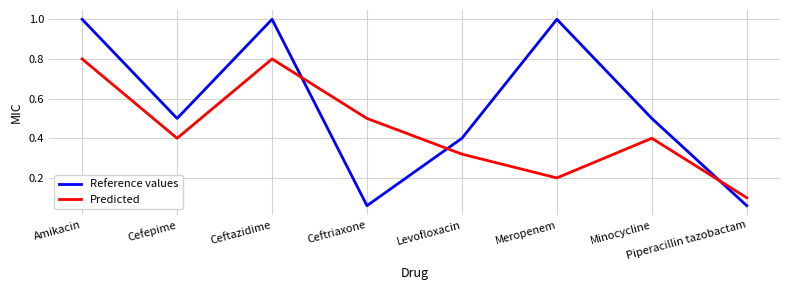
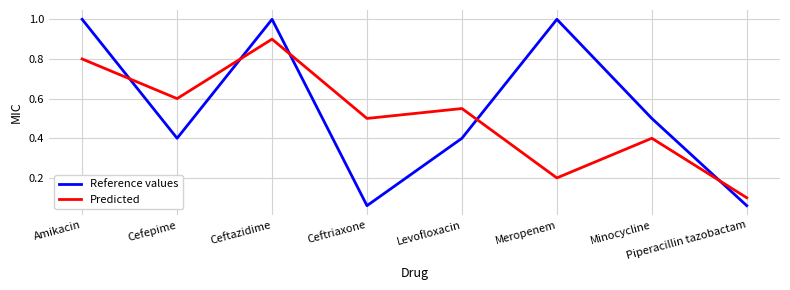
  {
    "Reference values": {
      "Amikacin": 1.0,
-     "Cefepime": 0.5,
+     "Cefepime": 0.4,
      "Ceftazidime": 1.0,
      "Ceftriaxone": 0.06,
      "Levofloxacin": 0.4,
      "Meropenem": 1.0,
      "Minocycline": 0.5,
      "Piperacillin tazobactam": 0.06
    },
    "Predicted": {
      "Amikacin": 0.80,
-     "Cefepime": 0.4,
-     "Ceftazidime": 0.8,
+     "Cefepime": 0.6,
+     "Ceftazidime": 0.9,
      "Ceftriaxone": 0.50,
-     "Levofloxacin": 0.32,
+     "Levofloxacin": 0.55,
      "Meropenem": 0.20,
      "Minocycline": 0.40,
      "Piperacillin tazobactam": 0.10
    }
  }
